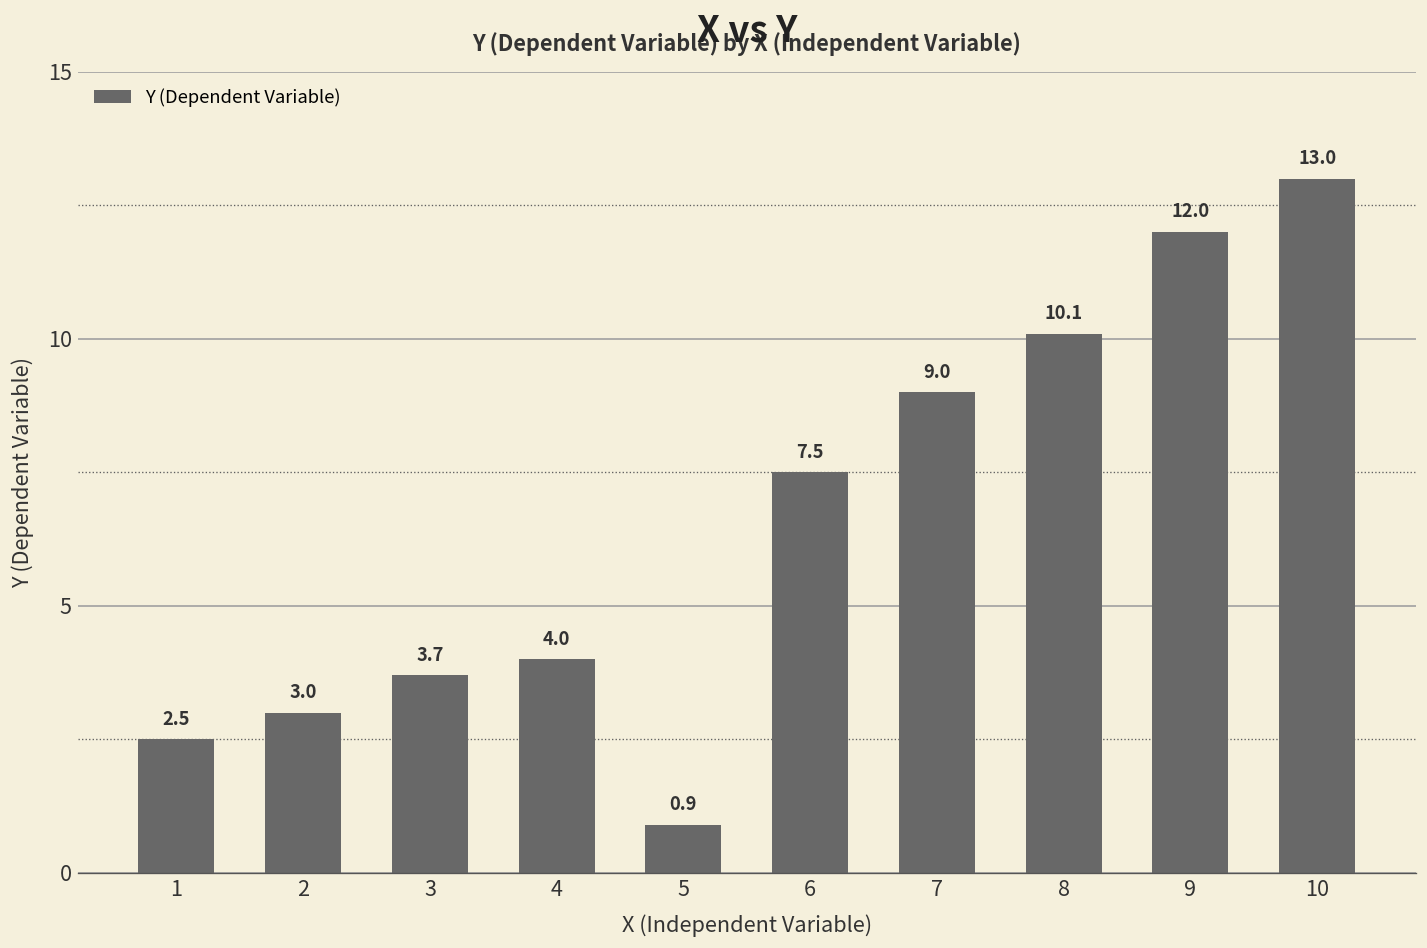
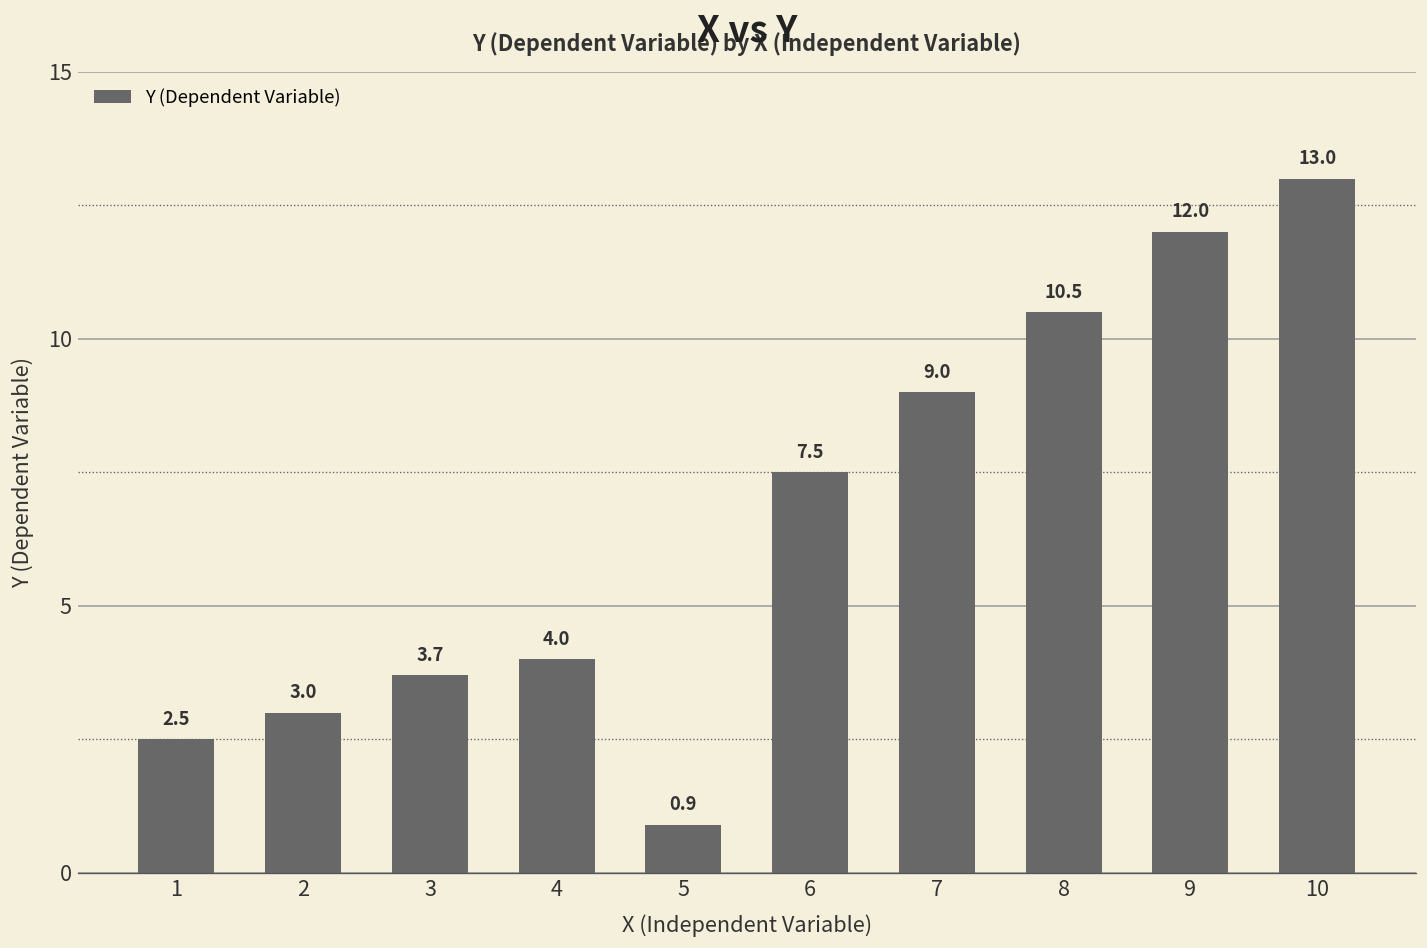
  {
    "1": 2.5,
    "2": 3.0,
    "3": 3.7,
    "4": 4.0,
    "5": 0.9,
    "6": 7.5,
    "7": 9.0,
-   "8": 10.1,
+   "8": 10.5,
    "9": 12.0,
    "10": 13.0
  }
